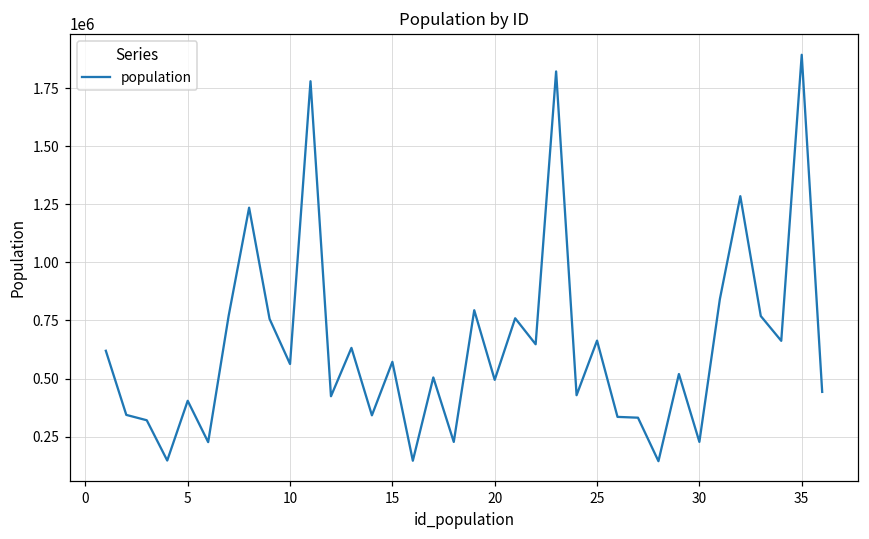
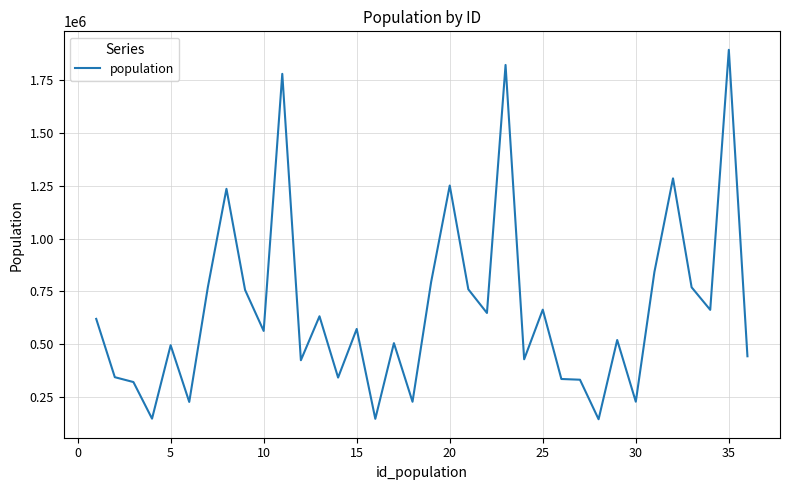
  {
-   "5": 400000,
+   "5": 490000,
    "10": 560000,
    "15": 570000,
-   "20": 490000,
+   "20": 1250000,
    "25": 660000,
    "30": 230000,
    "35": 1890000
  }
